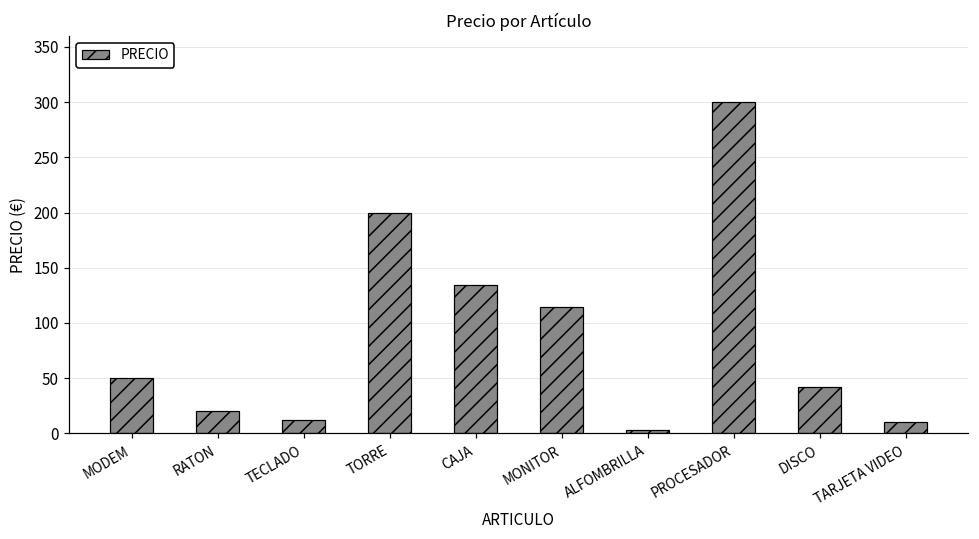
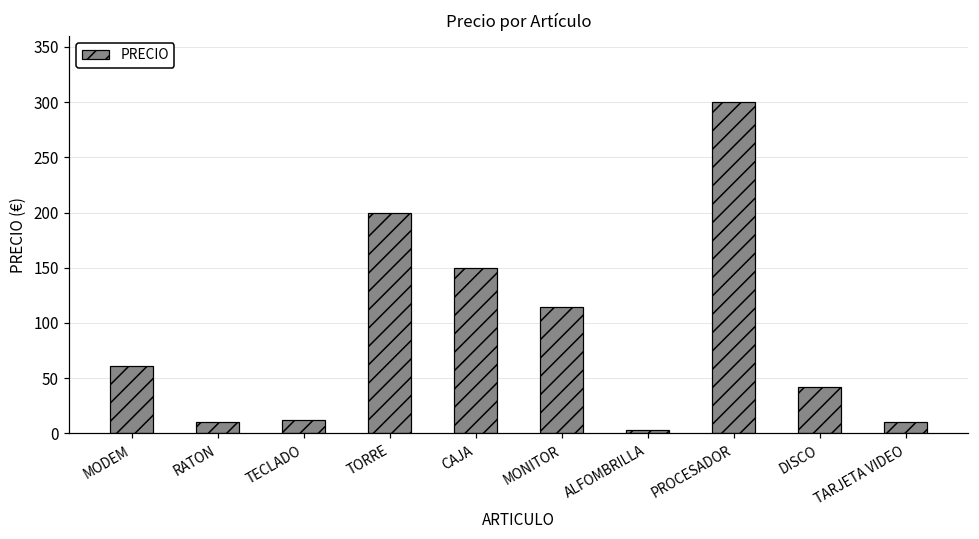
  {
-   "MODEM": 50,
-   "RATON": 20,
+   "MODEM": 61,
+   "RATON": 10,
    "TECLADO": 12,
    "TORRE": 200,
-   "CAJA": 134,
+   "CAJA": 150,
    "MONITOR": 114,
    "ALFOMBRILLA": 3,
    "PROCESADOR": 300,
    "DISCO": 42,
    "TARJETA VIDEO": 10
  }
